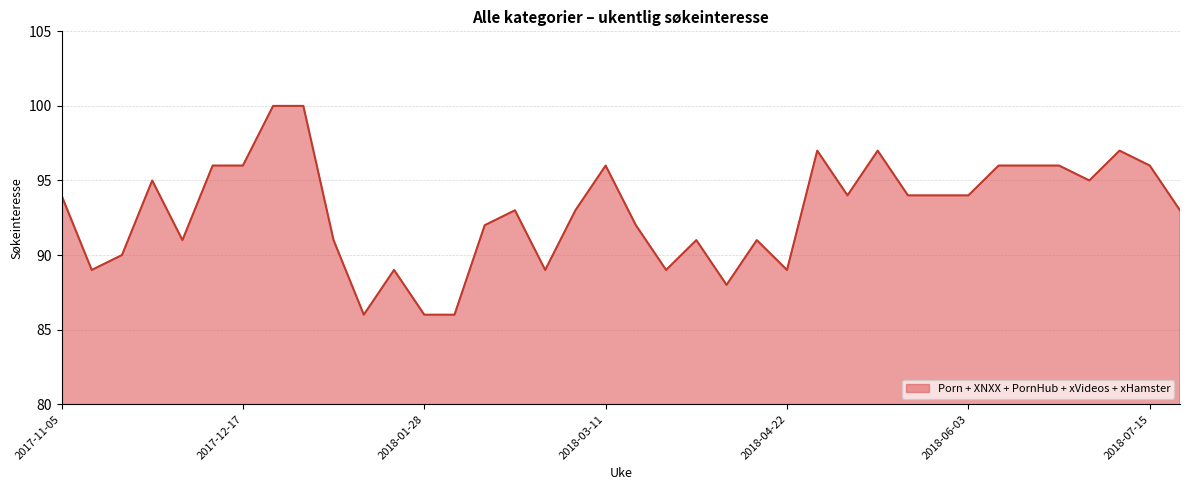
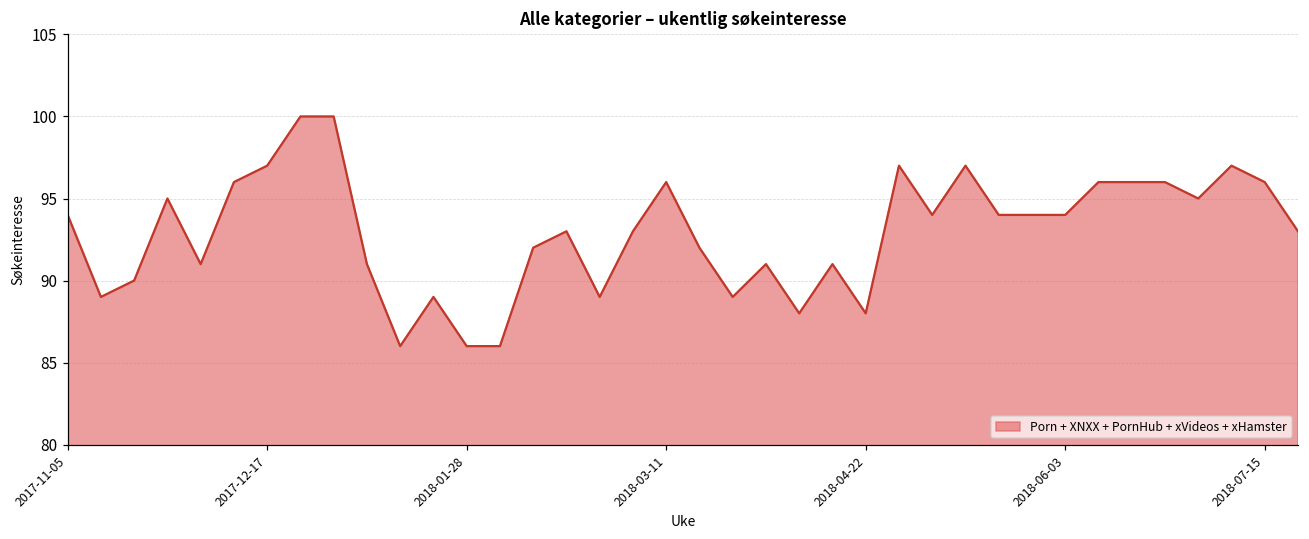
  {
    "2017-11-05": 94,
-   "2017-12-17": 96,
+   "2017-12-17": 97,
    "2018-01-28": 86,
    "2018-03-11": 96,
-   "2018-04-22": 89,
+   "2018-04-22": 88,
    "2018-06-03": 94,
    "2018-07-15": 96
  }
